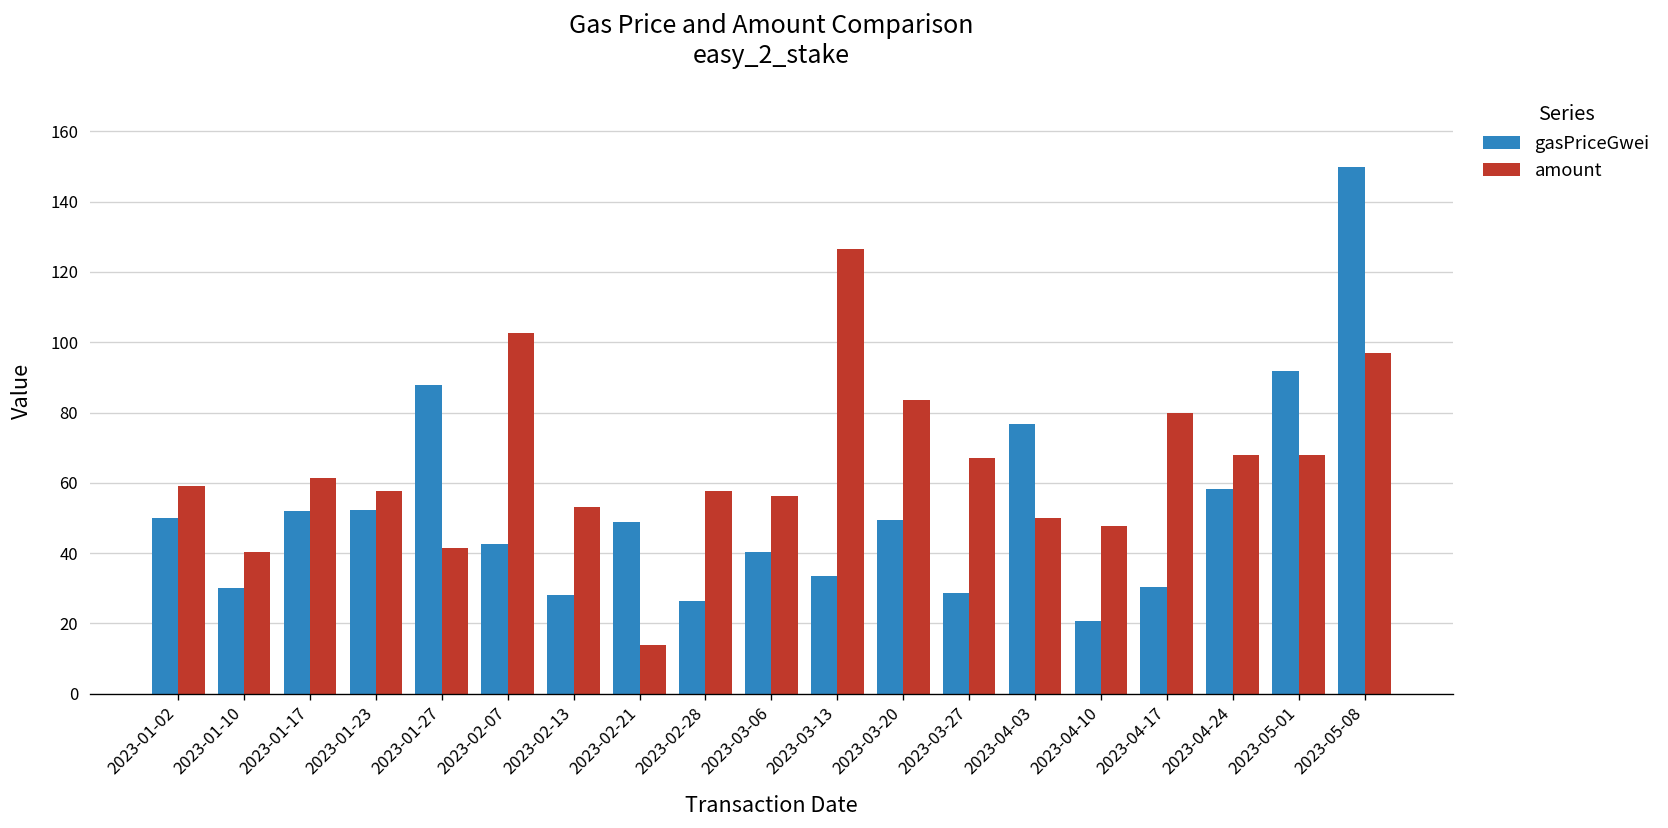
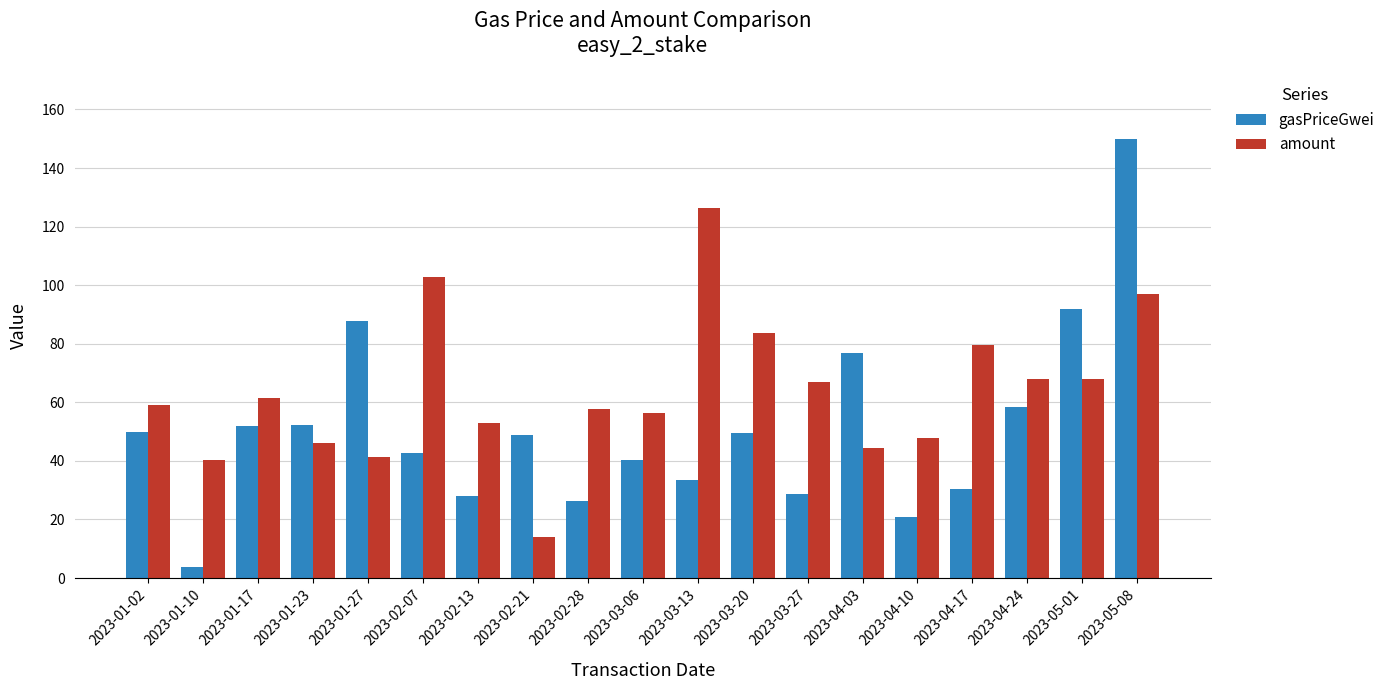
  {
    "gasPriceGwei": {
      "2023-01-02": 50,
-     "2023-01-10": 30,
+     "2023-01-10": 4,
      "2023-01-17": 52,
      "2023-01-23": 52,
      "2023-01-27": 88,
      "2023-02-07": 43,
      "2023-02-13": 28,
      "2023-02-21": 49,
      "2023-02-28": 26,
      "2023-03-06": 40,
      "2023-03-13": 33,
      "2023-03-20": 49,
      "2023-03-27": 29,
      "2023-04-03": 77,
      "2023-04-10": 21,
      "2023-04-17": 30,
      "2023-04-24": 58,
      "2023-05-01": 92,
      "2023-05-08": 150
    },
    "amount": {
      "2023-01-02": 59,
      "2023-01-10": 40,
      "2023-01-17": 61,
-     "2023-01-23": 58,
+     "2023-01-23": 46,
      "2023-01-27": 41,
      "2023-02-07": 103,
      "2023-02-13": 53,
      "2023-02-21": 14,
      "2023-02-28": 58,
      "2023-03-06": 56,
      "2023-03-13": 126,
      "2023-03-20": 84,
      "2023-03-27": 67,
-     "2023-04-03": 50,
+     "2023-04-03": 44,
      "2023-04-10": 48,
      "2023-04-17": 80,
      "2023-04-24": 68,
      "2023-05-01": 68,
      "2023-05-08": 97
    }
  }
